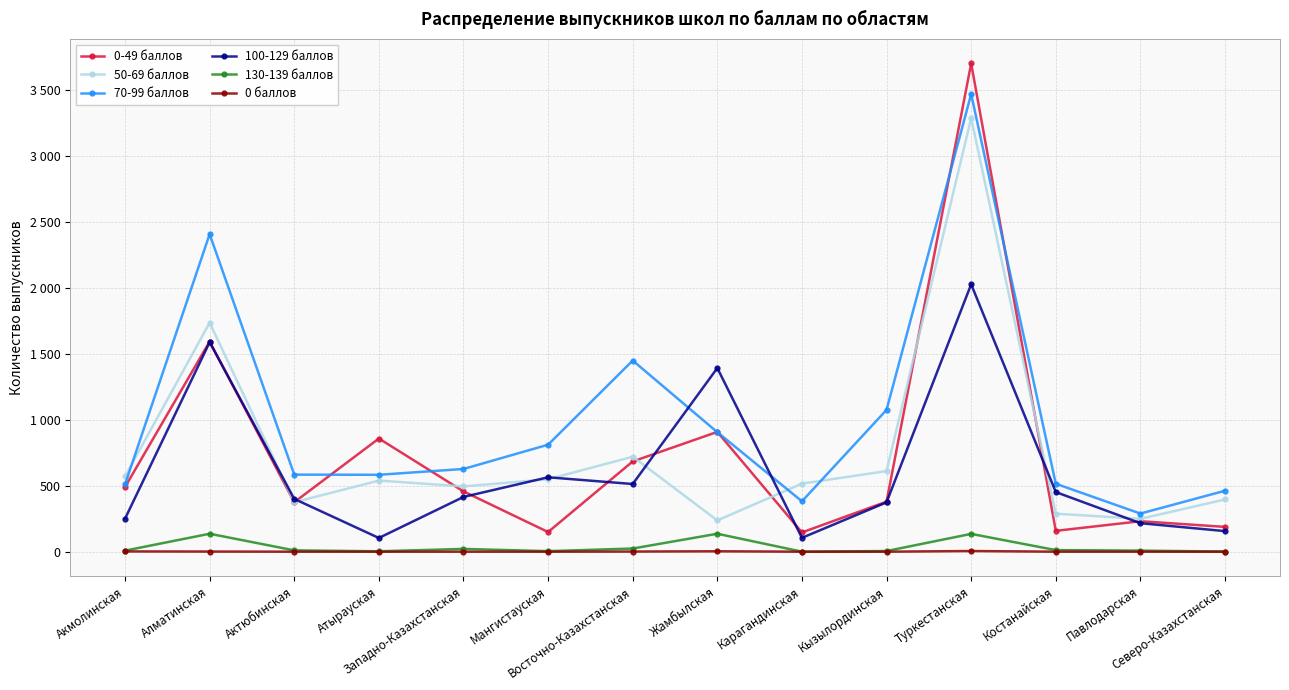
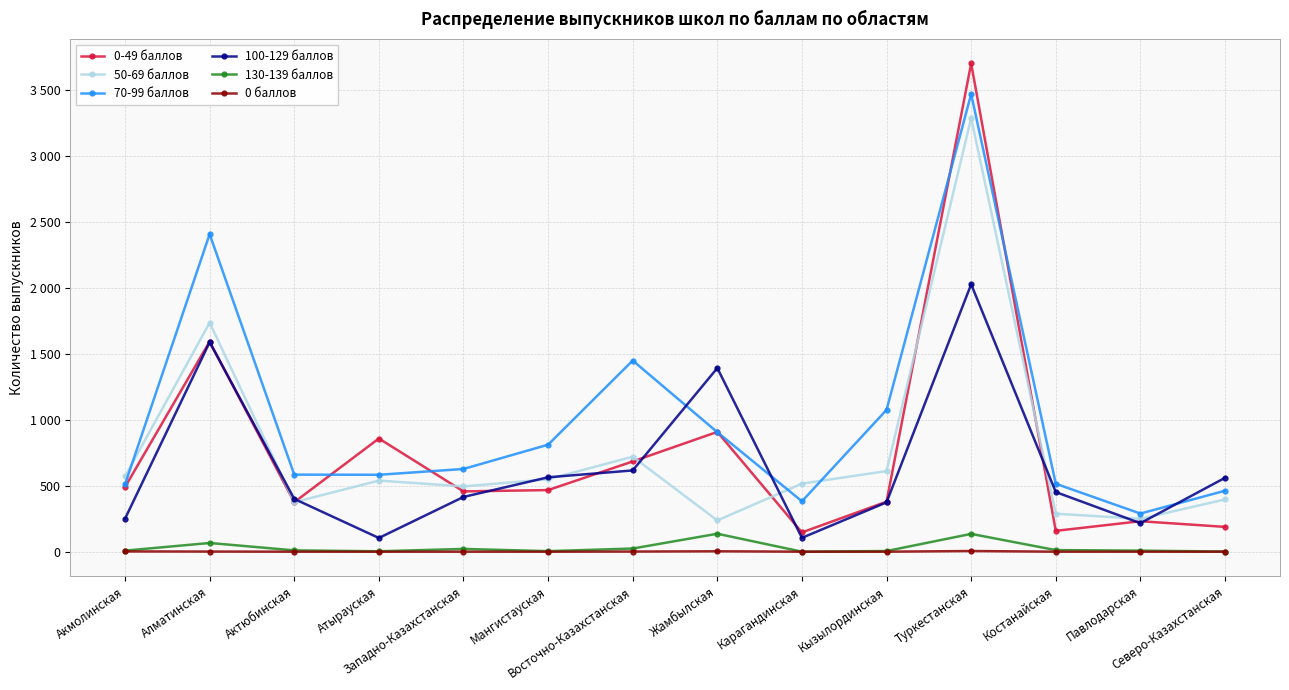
  {
    "0-49 баллов": {
      "Акмолинская": 490,
      "Атырауская": 860,
      "Западно-Казахстанская": 460,
-     "Мангистауская": 150,
+     "Мангистауская": 470,
      "Восточно-Казахстанская": 680,
      "Карагандинская": 150,
      "Туркестанская": 3700,
      "Костанайская": 160,
      "Северо-Казахстанская": 190
    },
    "50-69 баллов": {
      "Акмолинская": 570,
      "Алматинская": 1740,
      "Атырауская": 540,
      "Западно-Казахстанская": 500,
      "Восточно-Казахстанская": 720,
      "Жамбылская": 240,
      "Карагандинская": 520,
      "Кызылординская": 610,
      "Туркестанская": 3290,
      "Костанайская": 290,
      "Северо-Казахстанская": 400
    },
    "70-99 баллов": {
      "Акмолинская": 510,
      "Алматинская": 2410,
      "Актюбинская": 580,
      "Атырауская": 580,
      "Западно-Казахстанская": 630,
      "Мангистауская": 810,
      "Восточно-Казахстанская": 1450,
      "Карагандинская": 380,
      "Кызылординская": 1080,
      "Туркестанская": 3470,
      "Костанайская": 520,
      "Павлодарская": 290,
      "Северо-Казахстанская": 460
    },
    "100-129 баллов": {
      "Акмолинская": 250,
      "Актюбинская": 400,
      "Атырауская": 100,
      "Западно-Казахстанская": 420,
-     "Восточно-Казахстанская": 510,
+     "Восточно-Казахстанская": 620,
      "Жамбылская": 1390,
      "Карагандинская": 110,
      "Туркестанская": 2030,
      "Костанайская": 450,
-     "Северо-Казахстанская": 160
+     "Северо-Казахстанская": 560
    },
    "130-139 баллов": {
-     "Алматинская": 140,
+     "Алматинская": 70,
      "Западно-Казахстанская": 20,
      "Восточно-Казахстанская": 20,
      "Жамбылская": 140,
      "Туркестанская": 140
    },
    "0 баллов": {
      "Алматинская": 0,
      "Западно-Казахстанская": 0,
      "Восточно-Казахстанская": 0,
      "Жамбылская": 0,
      "Туркестанская": 10
    }
  }
